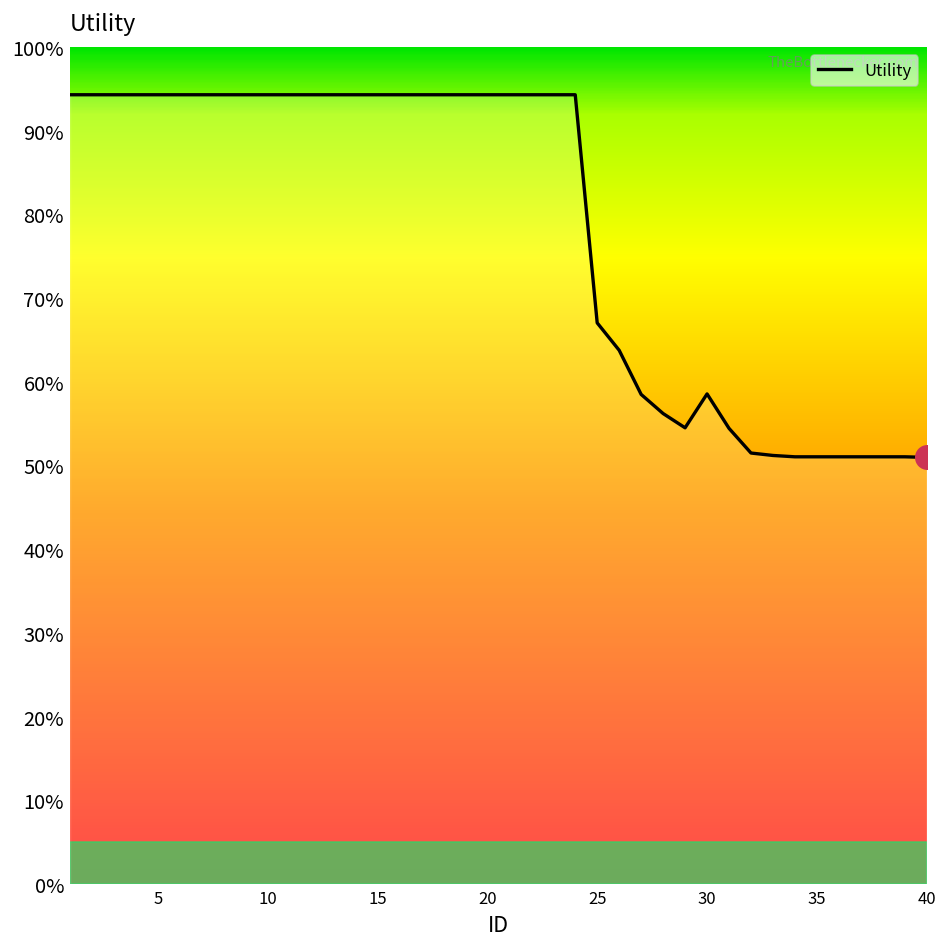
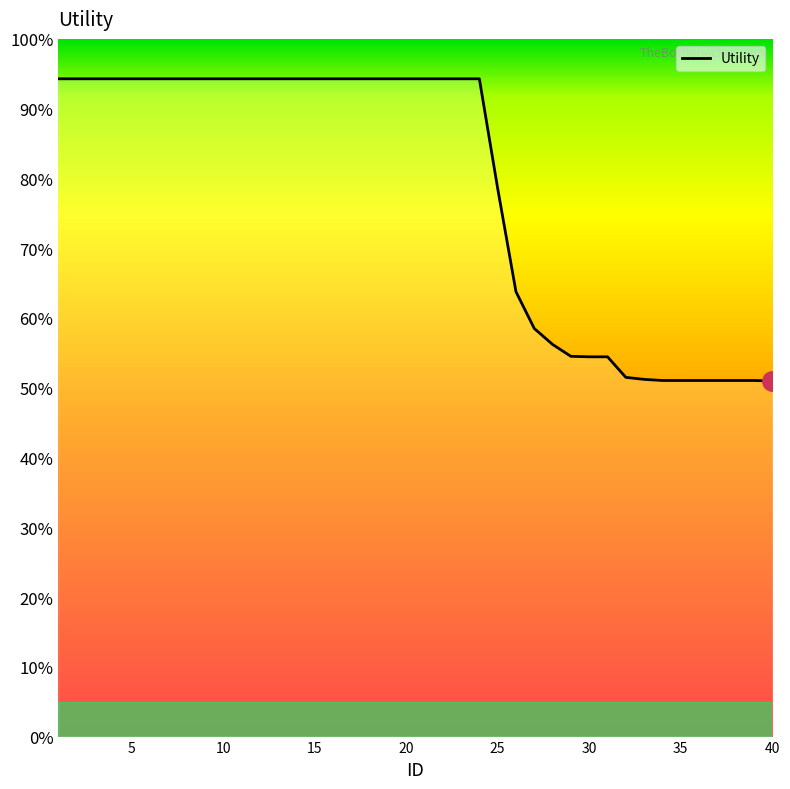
  {
    "Utility": {
      "5": "94%",
      "10": "94%",
      "15": "94%",
      "20": "94%",
-     "25": "67%",
-     "30": "59%",
+     "25": "79%",
+     "30": "54%",
      "35": "51%"
    }
  }
